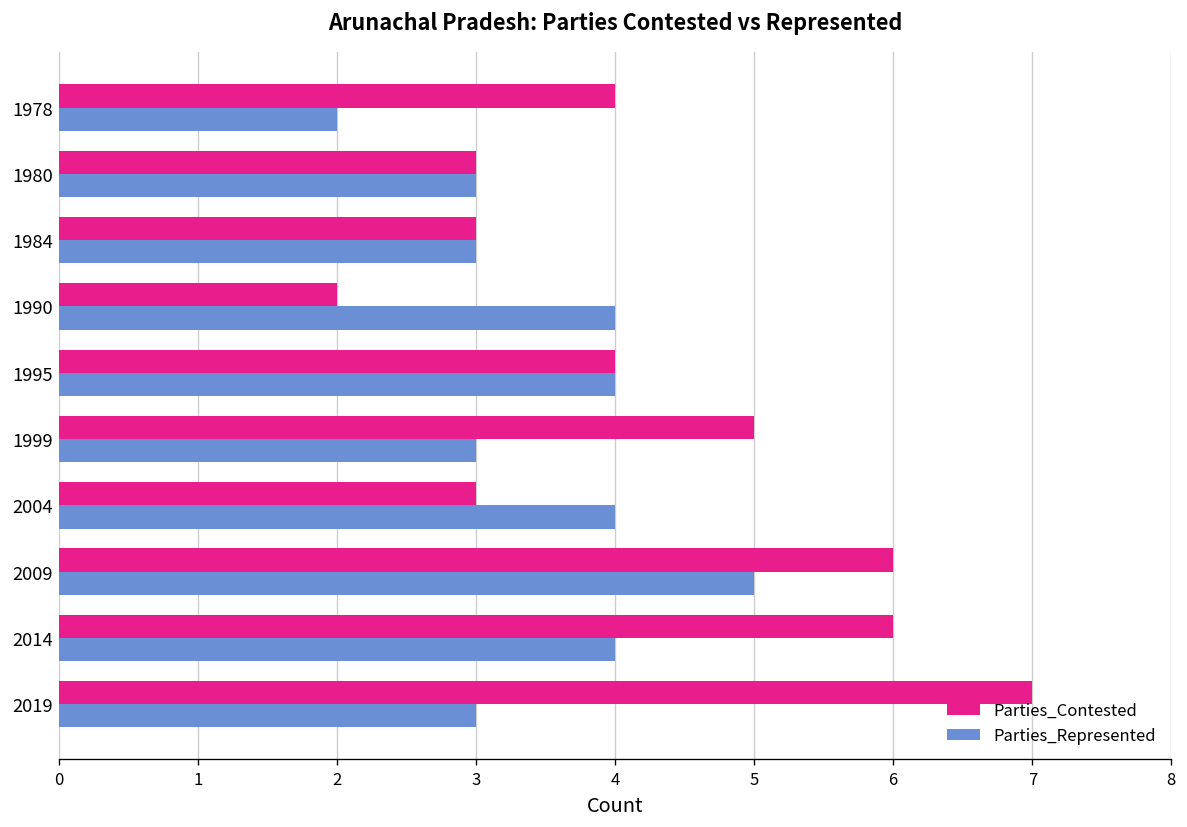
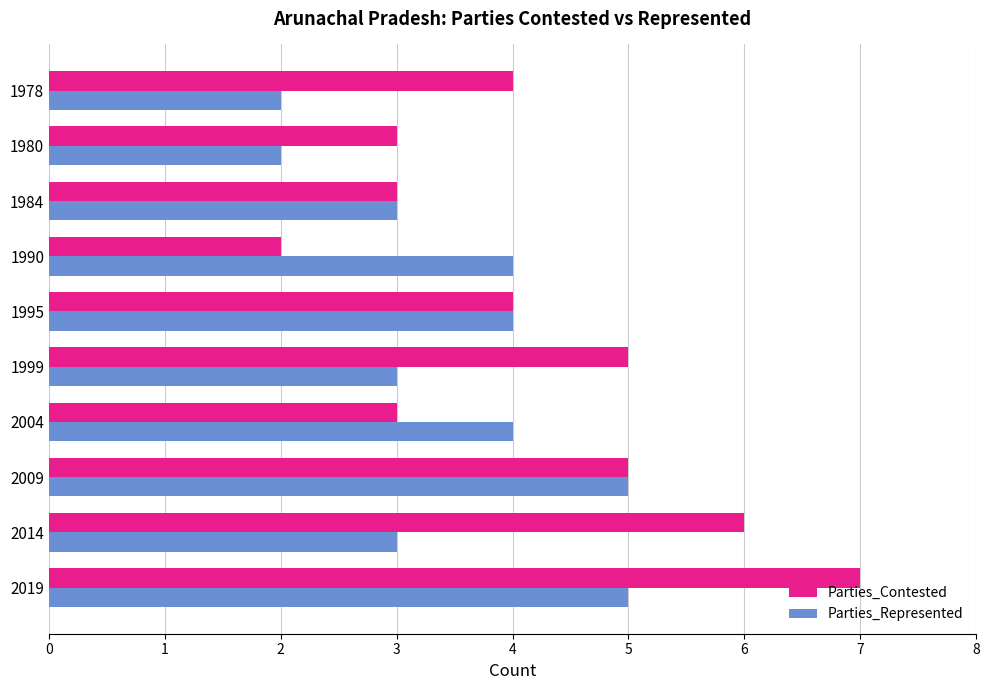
  {
    "Parties_Contested": {
      "1978": 4,
      "1980": 3,
      "1984": 3,
      "1990": 2,
      "1995": 4,
      "1999": 5,
      "2004": 3,
-     "2009": 6,
+     "2009": 5,
      "2014": 6,
      "2019": 7
    },
    "Parties_Represented": {
      "1978": 2,
-     "1980": 3,
+     "1980": 2,
      "1984": 3,
      "1990": 4,
      "1995": 4,
      "1999": 3,
      "2004": 4,
      "2009": 5,
-     "2014": 4,
-     "2019": 3
+     "2014": 3,
+     "2019": 5
    }
  }
